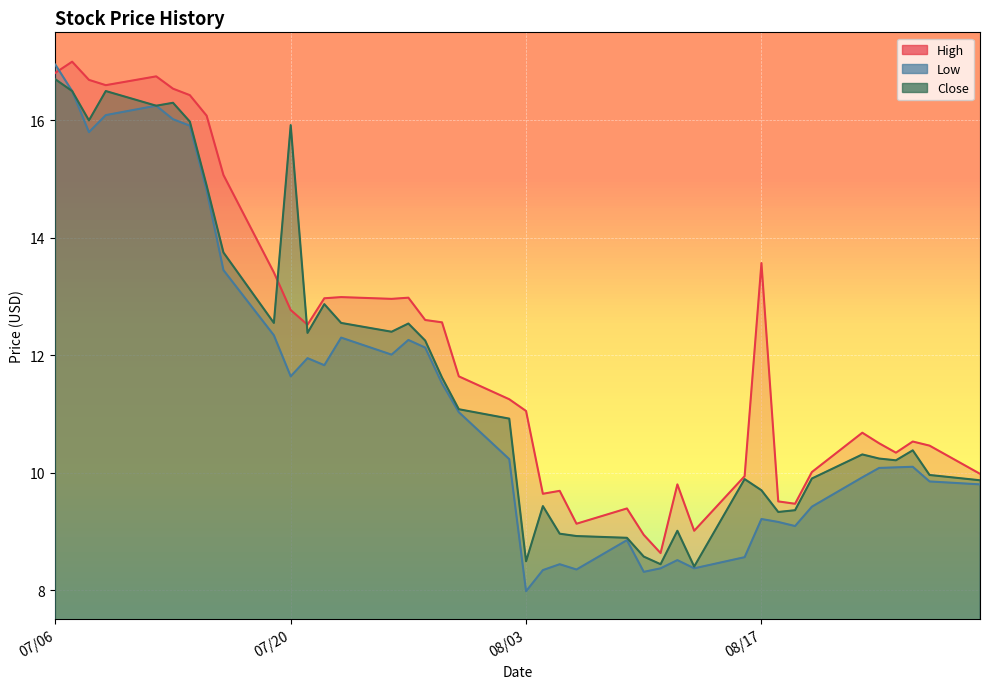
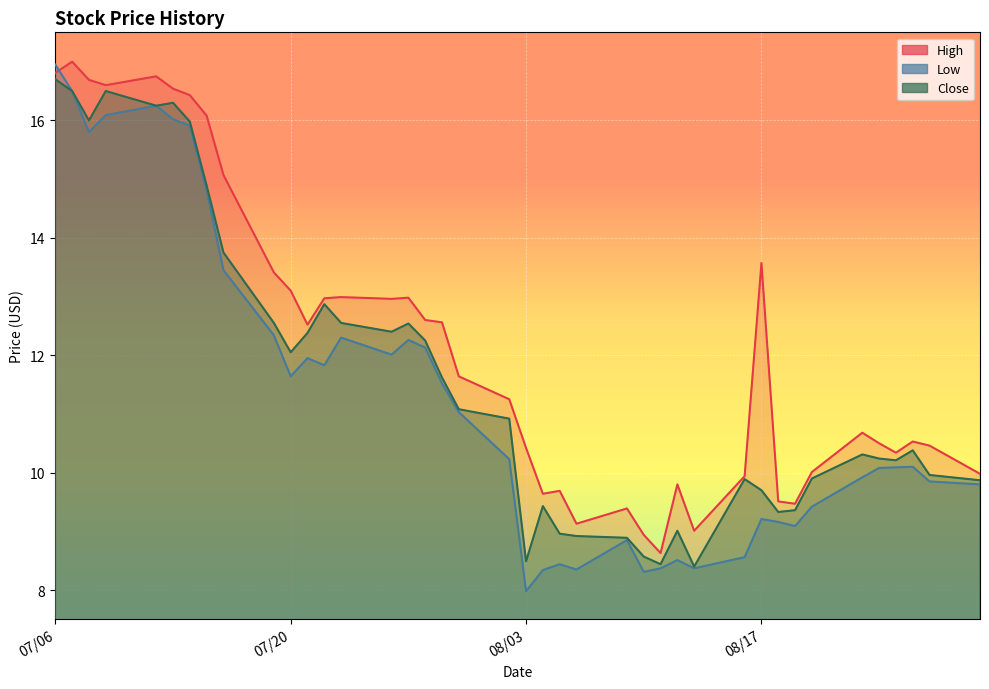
  {
    "High": {
      "07/06": 16.8,
-     "07/20": 12.8,
-     "08/03": 11.1,
+     "07/20": 13.1,
+     "08/03": 10.4,
      "08/17": 13.6
    },
    "Low": {
      "07/06": 17.0,
      "07/20": 11.6,
      "08/03": 8.0,
      "08/17": 9.2
    },
    "Close": {
      "07/06": 16.7,
-     "07/20": 15.9,
+     "07/20": 12.1,
      "08/03": 8.5,
      "08/17": 9.7
    }
  }
